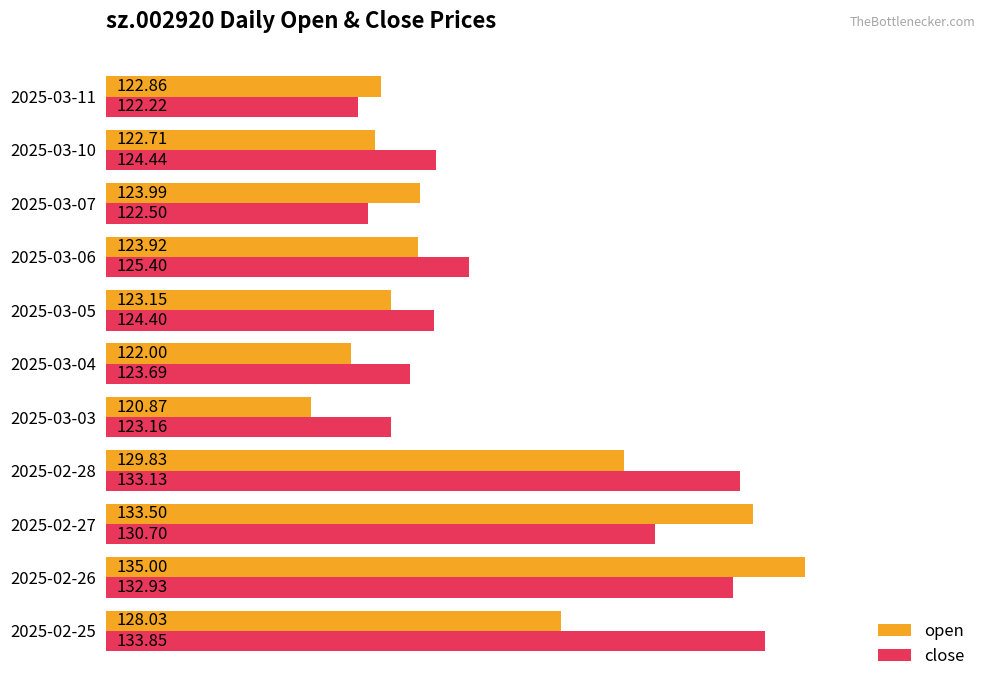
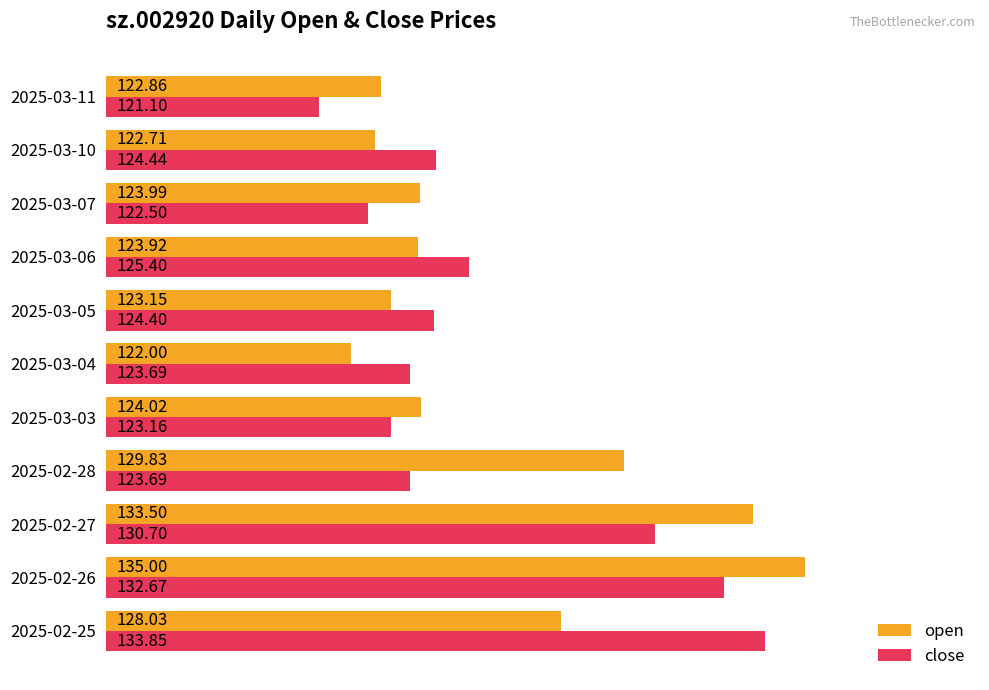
  {
    "open": {
      "2025-03-11": 122.86,
      "2025-03-10": 122.71,
      "2025-03-07": 123.99,
      "2025-03-06": 123.92,
      "2025-03-05": 123.15,
      "2025-03-04": 122.00,
-     "2025-03-03": 120.87,
+     "2025-03-03": 124.02,
      "2025-02-28": 129.83,
      "2025-02-27": 133.50,
      "2025-02-26": 135.00,
      "2025-02-25": 128.03
    },
    "close": {
-     "2025-03-11": 122.22,
+     "2025-03-11": 121.10,
      "2025-03-10": 124.44,
      "2025-03-07": 122.50,
      "2025-03-06": 125.40,
      "2025-03-05": 124.40,
      "2025-03-04": 123.69,
      "2025-03-03": 123.16,
-     "2025-02-28": 133.13,
+     "2025-02-28": 123.69,
      "2025-02-27": 130.70,
-     "2025-02-26": 132.93,
+     "2025-02-26": 132.67,
      "2025-02-25": 133.85
    }
  }
